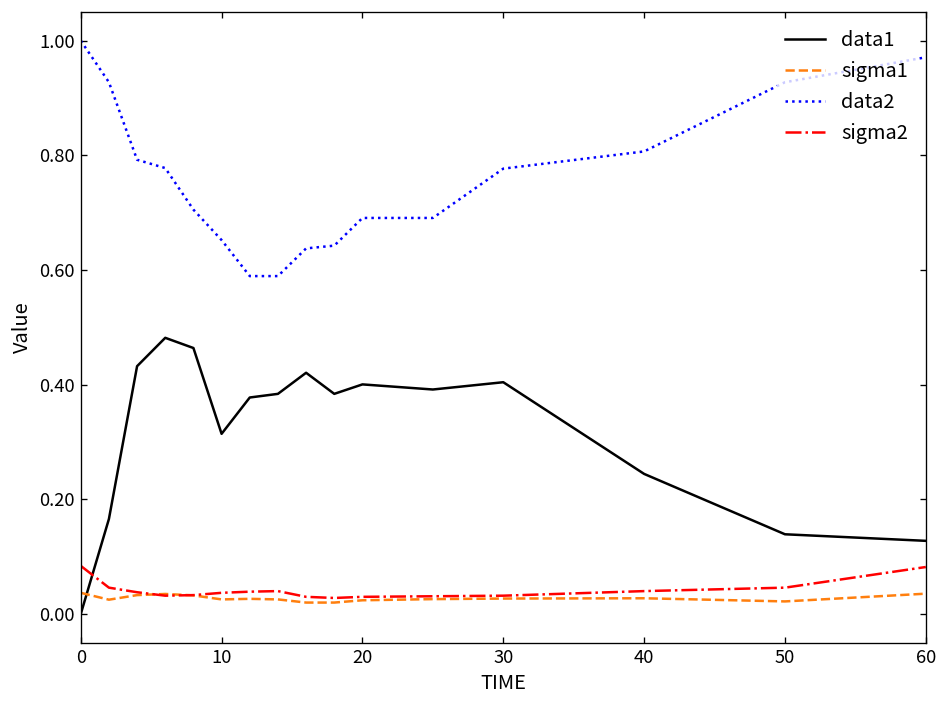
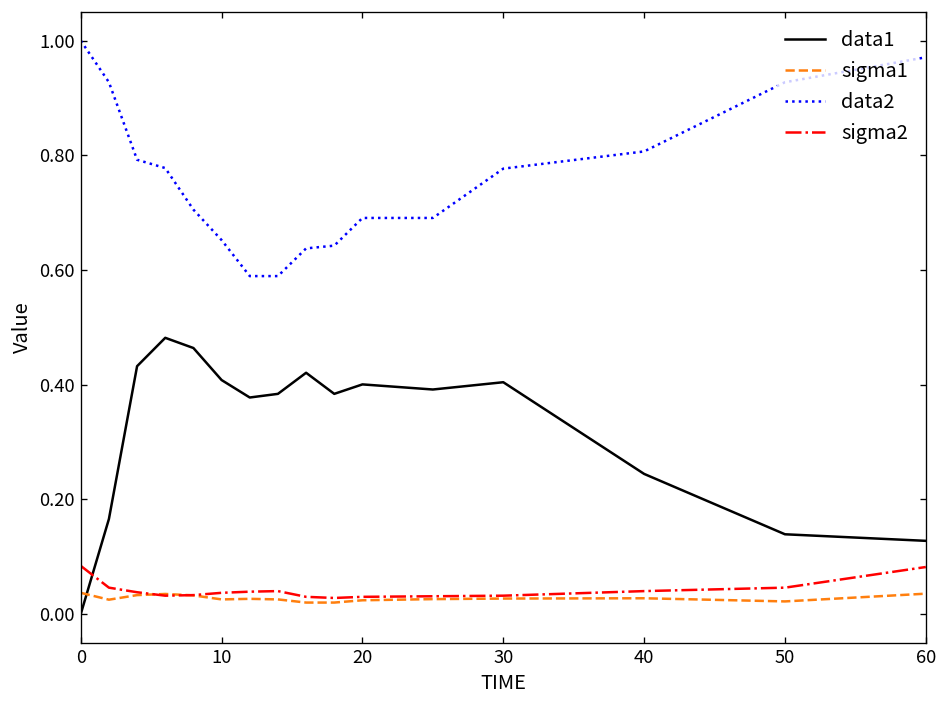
  {
    "data1": {
      "0": 0.00,
-     "10": 0.31,
+     "10": 0.41,
      "20": 0.40,
      "30": 0.40,
      "40": 0.24,
      "50": 0.14,
      "60": 0.13
    },
    "sigma1": {
      "0": 0.04,
      "10": 0.03,
      "20": 0.02,
      "40": 0.03,
      "50": 0.02,
      "60": 0.04
    },
    "data2": {
      "0": 1.00,
      "10": 0.65,
      "20": 0.69,
      "30": 0.78,
      "40": 0.81,
      "60": 0.97
    },
    "sigma2": {
      "0": 0.08,
      "10": 0.04,
      "20": 0.03,
      "40": 0.04,
      "50": 0.05,
      "60": 0.08
    }
  }
